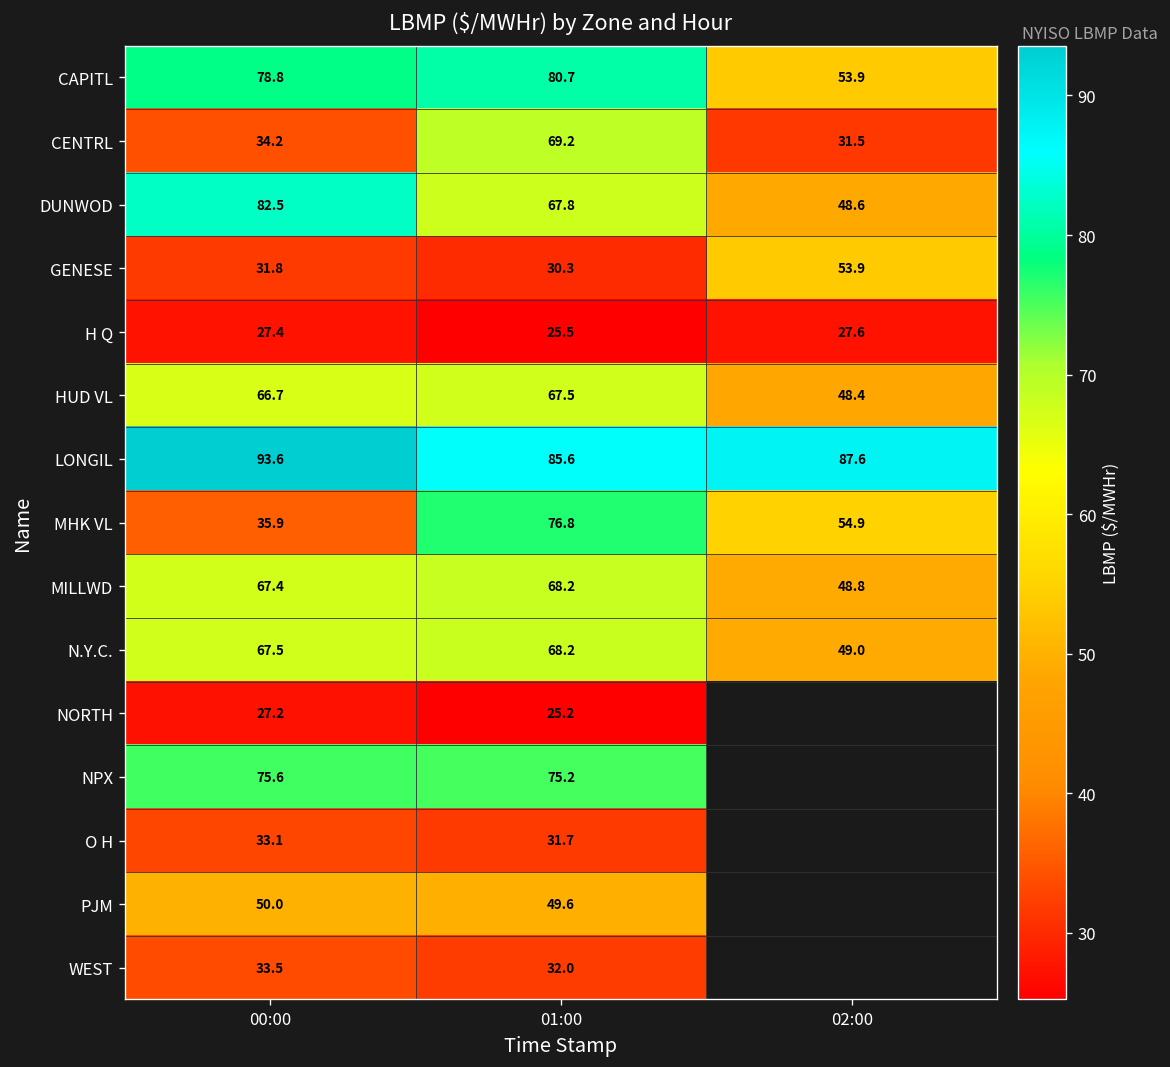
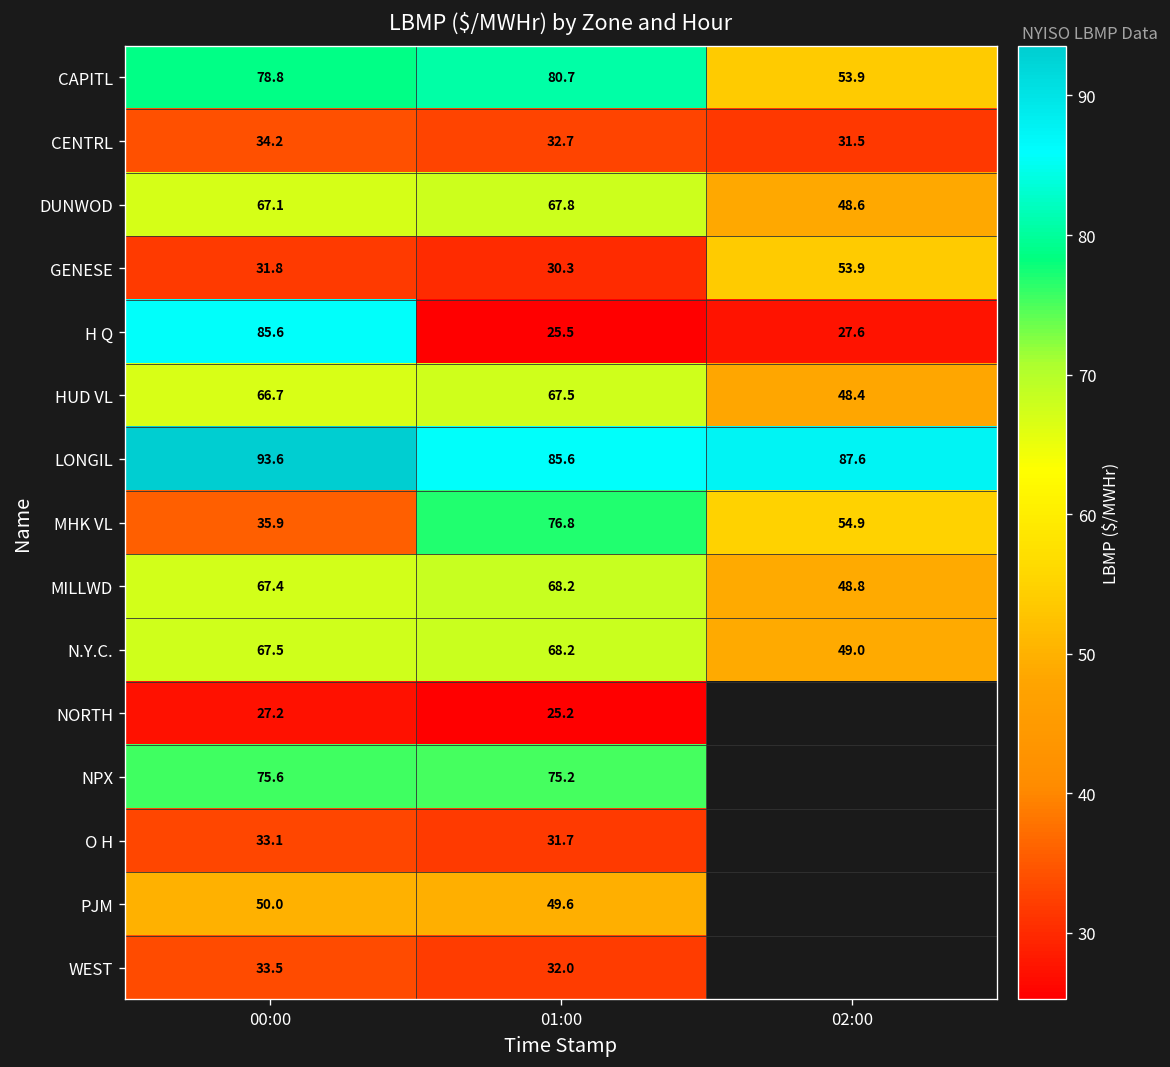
  {
    "CAPITL": {
      "00:00": 78.8,
      "01:00": 80.7,
      "02:00": 53.9
    },
    "CENTRL": {
      "00:00": 34.2,
-     "01:00": 69.2,
+     "01:00": 32.7,
      "02:00": 31.5
    },
    "DUNWOD": {
-     "00:00": 82.5,
+     "00:00": 67.1,
      "01:00": 67.8,
      "02:00": 48.6
    },
    "GENESE": {
      "00:00": 31.8,
      "01:00": 30.3,
      "02:00": 53.9
    },
    "H Q": {
-     "00:00": 27.4,
+     "00:00": 85.6,
      "01:00": 25.5,
      "02:00": 27.6
    },
    "HUD VL": {
      "00:00": 66.7,
      "01:00": 67.5,
      "02:00": 48.4
    },
    "LONGIL": {
      "00:00": 93.6,
      "01:00": 85.6,
      "02:00": 87.6
    },
    "MHK VL": {
      "00:00": 35.9,
      "01:00": 76.8,
      "02:00": 54.9
    },
    "MILLWD": {
      "00:00": 67.4,
      "01:00": 68.2,
      "02:00": 48.8
    },
    "N.Y.C.": {
      "00:00": 67.5,
      "01:00": 68.2,
      "02:00": 49.0
    },
    "NORTH": {
      "00:00": 27.2,
      "01:00": 25.2
    },
    "NPX": {
      "00:00": 75.6,
      "01:00": 75.2
    },
    "O H": {
      "00:00": 33.1,
      "01:00": 31.7
    },
    "PJM": {
      "00:00": 50.0,
      "01:00": 49.6
    },
    "WEST": {
      "00:00": 33.5,
      "01:00": 32.0
    }
  }
